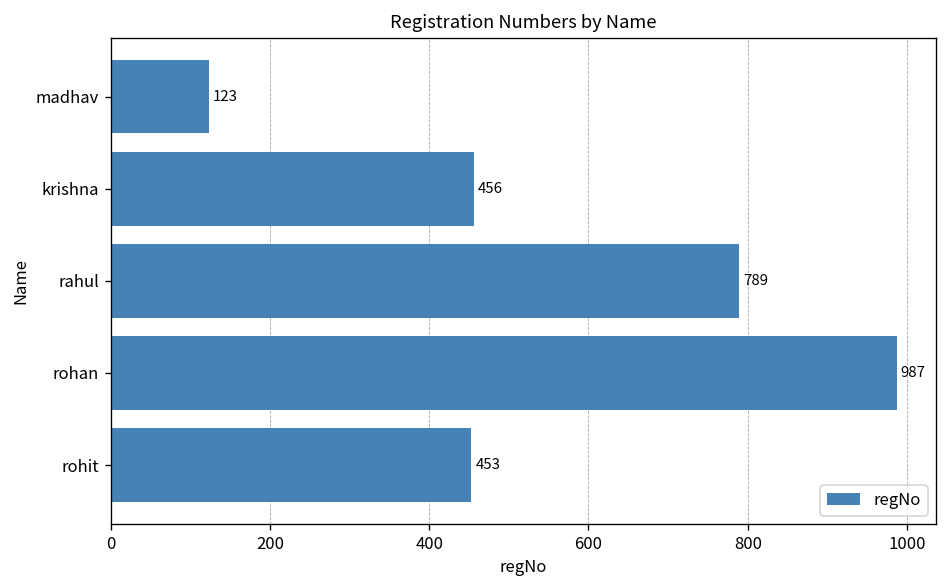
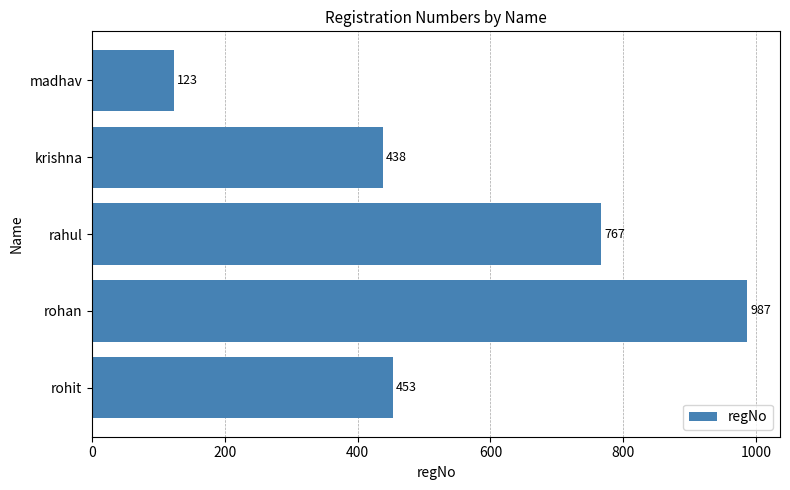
  {
    "madhav": 123,
-   "krishna": 456,
-   "rahul": 789,
+   "krishna": 438,
+   "rahul": 767,
    "rohan": 987,
    "rohit": 453
  }
